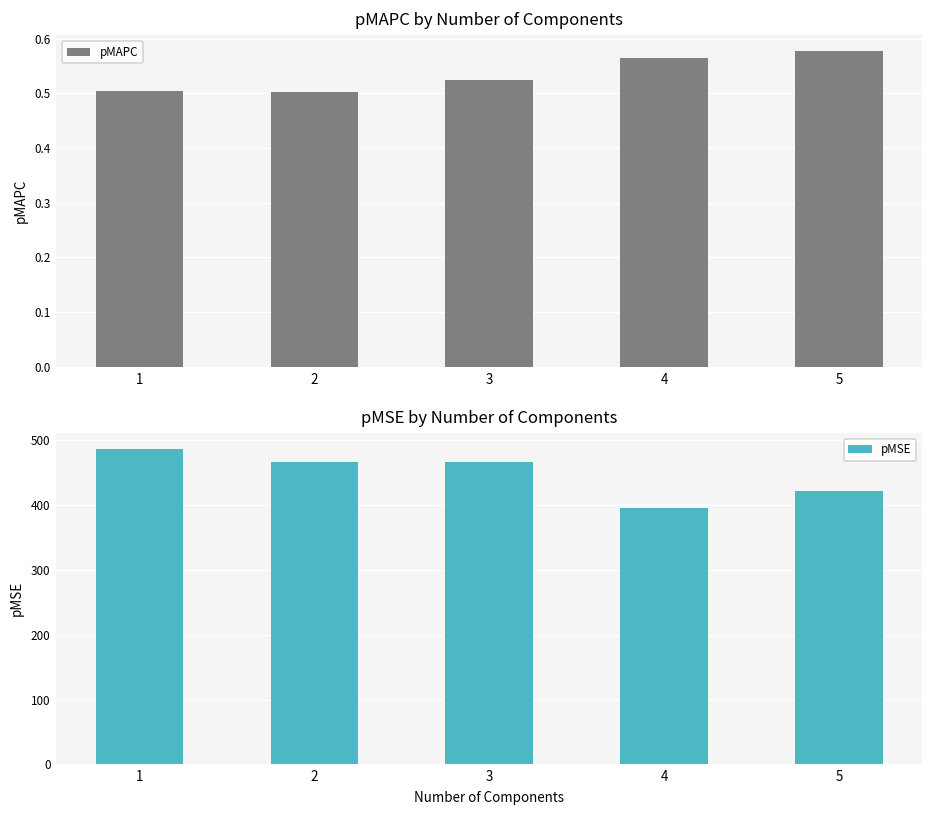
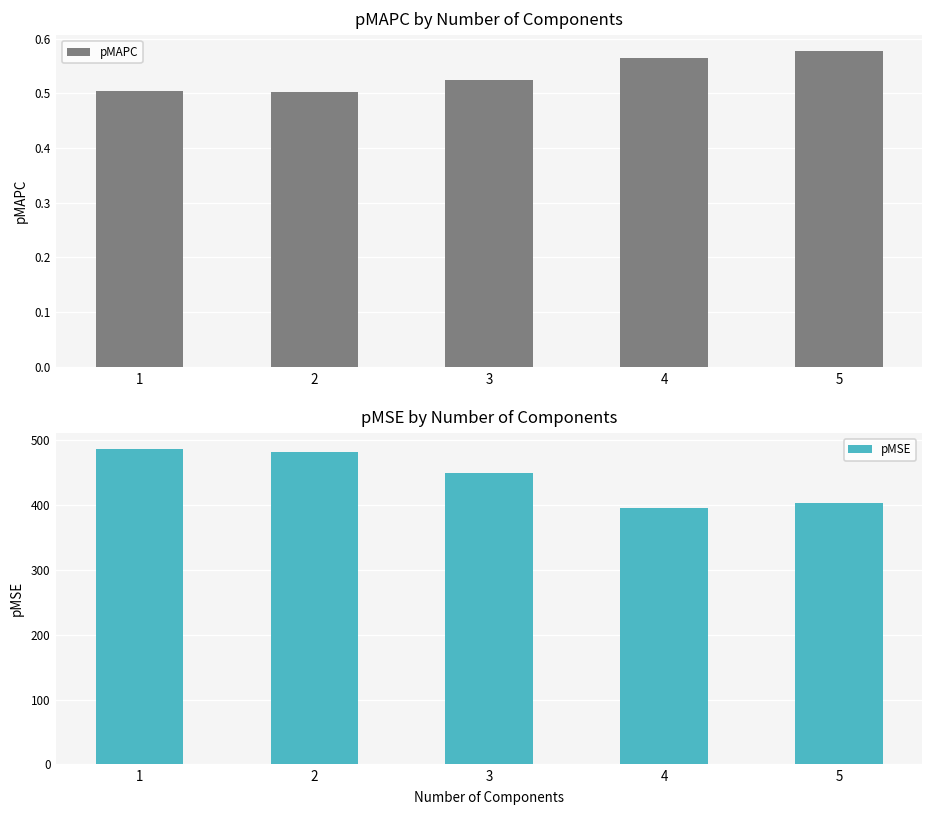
  {
    "pMAPC by Number of Components": {
      "1": 0.50,
      "2": 0.50,
      "3": 0.52,
      "4": 0.56,
      "5": 0.58
    },
    "pMSE by Number of Components": {
      "1": 490,
-     "2": 470,
-     "3": 470,
+     "2": 480,
+     "3": 450,
      "4": 400,
-     "5": 420
+     "5": 400
    }
  }
